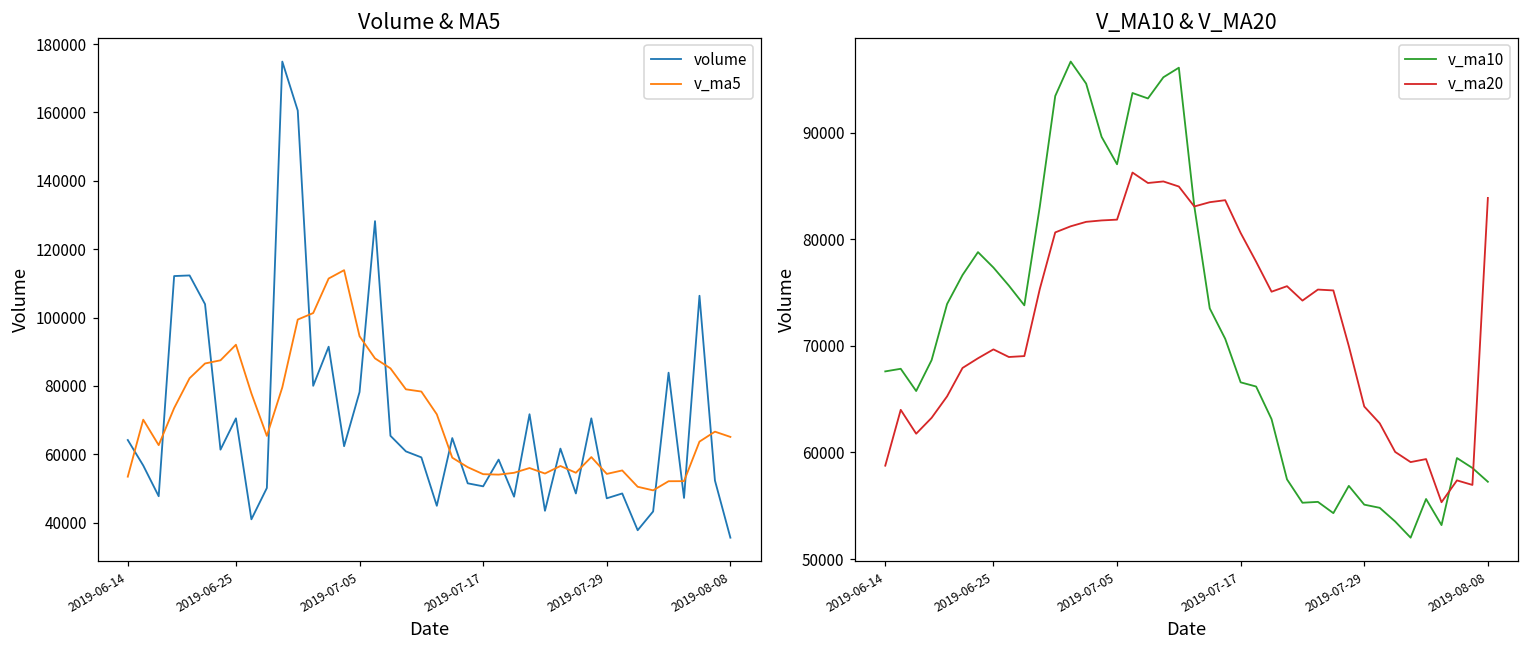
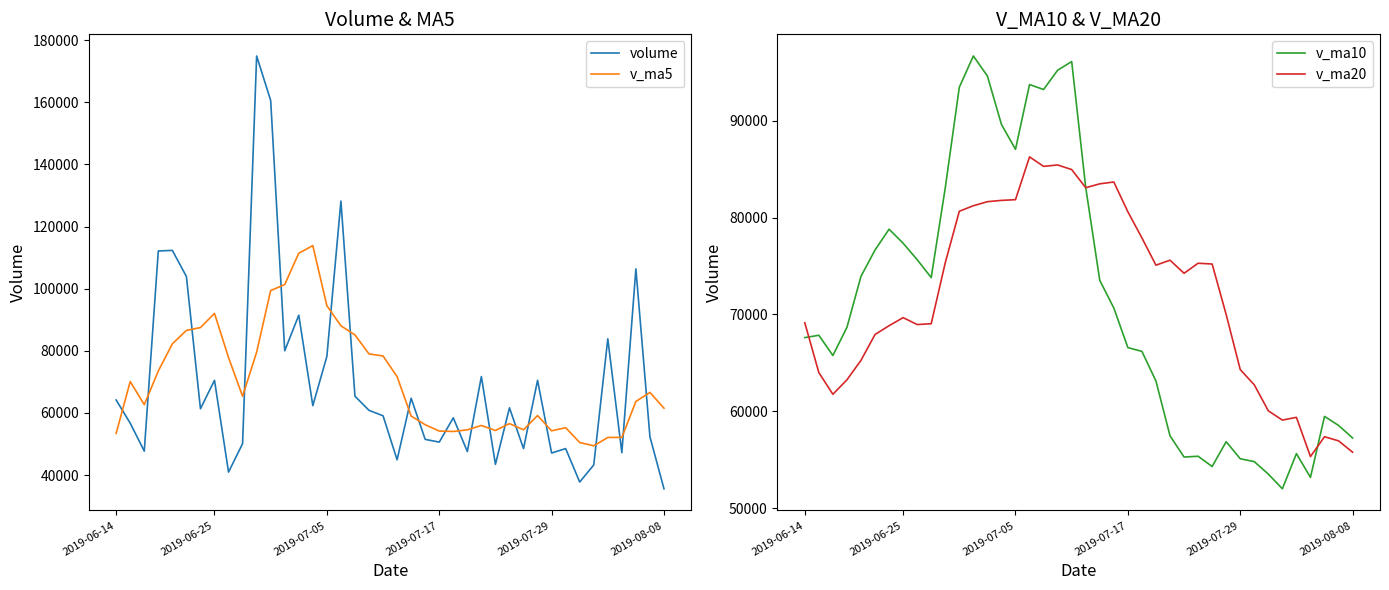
  {
    "Volume & MA5": {
      "volume": {
        "2019-06-14": 64000,
        "2019-08-08": 36000
      },
      "v_ma5": {
        "2019-06-14": 53000,
-       "2019-08-08": 65000
+       "2019-08-08": 62000
      }
    },
    "V_MA10 & V_MA20": {
      "v_ma10": {
        "2019-06-14": 68000,
        "2019-08-08": 57000
      },
      "v_ma20": {
-       "2019-06-14": 59000,
-       "2019-08-08": 84000
+       "2019-06-14": 69000,
+       "2019-08-08": 56000
      }
    }
  }
